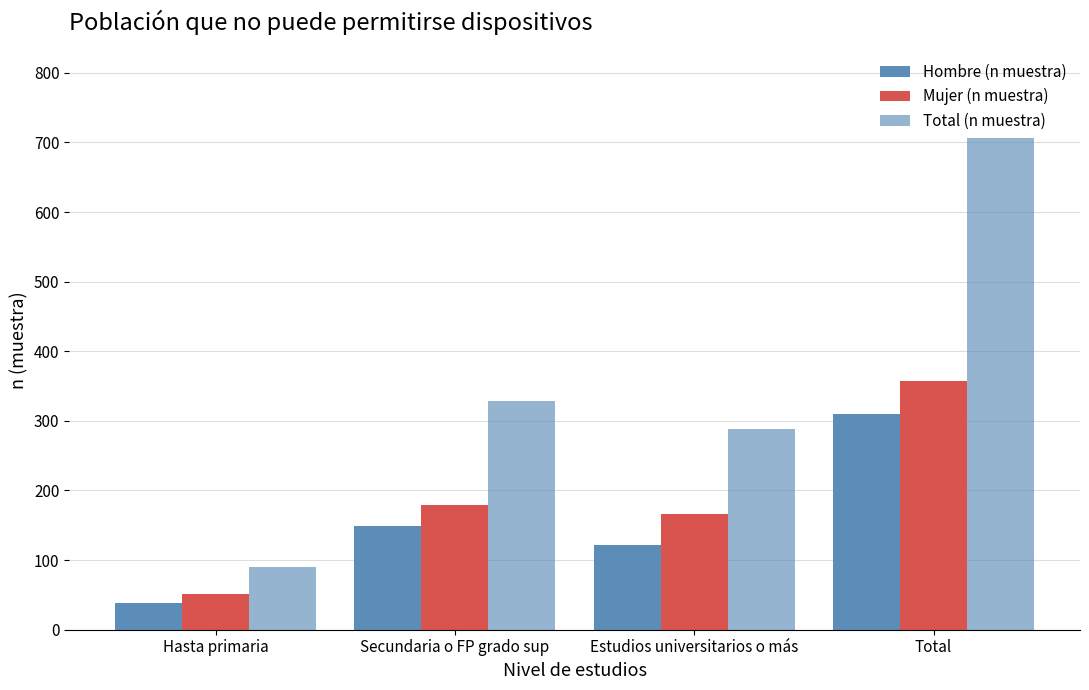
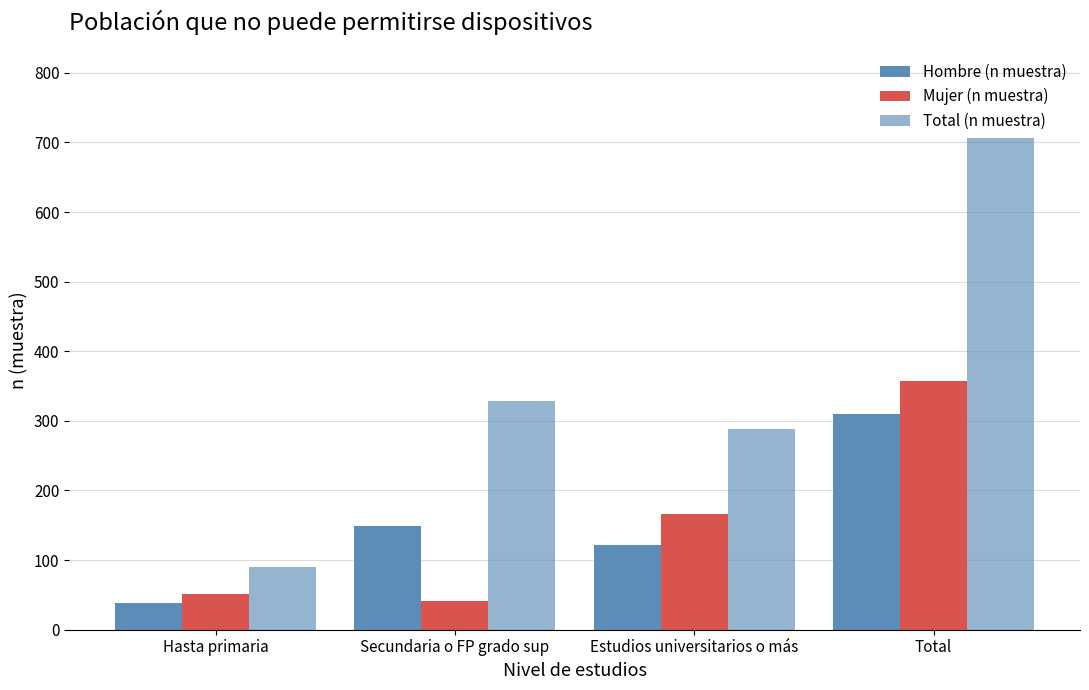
  {
    "Mujer (n muestra)": {
      "Hasta primaria": 50,
-     "Secundaria o FP grado sup": 180,
+     "Secundaria o FP grado sup": 40,
      "Estudios universitarios o más": 170,
      "Total": 360
    }
  }
